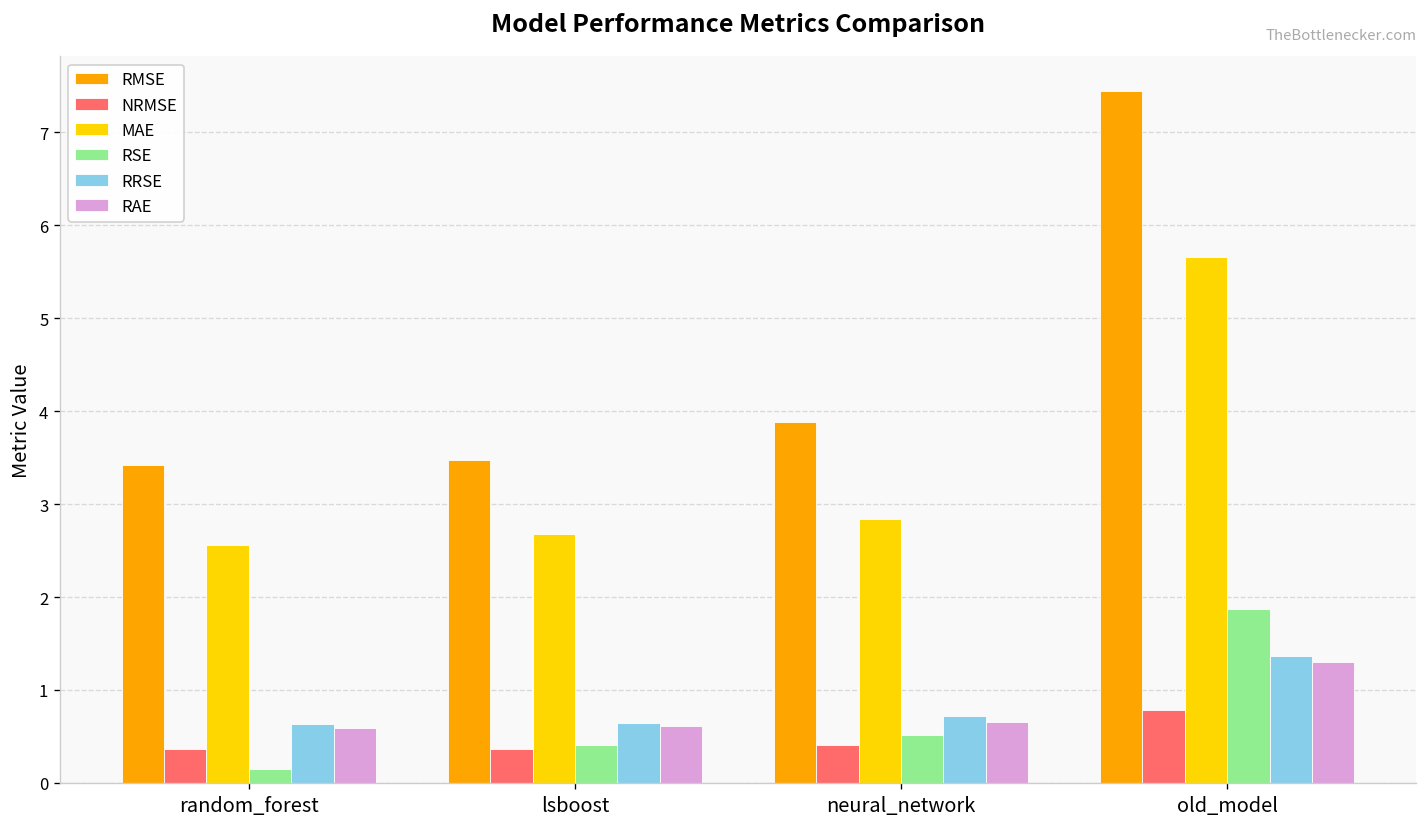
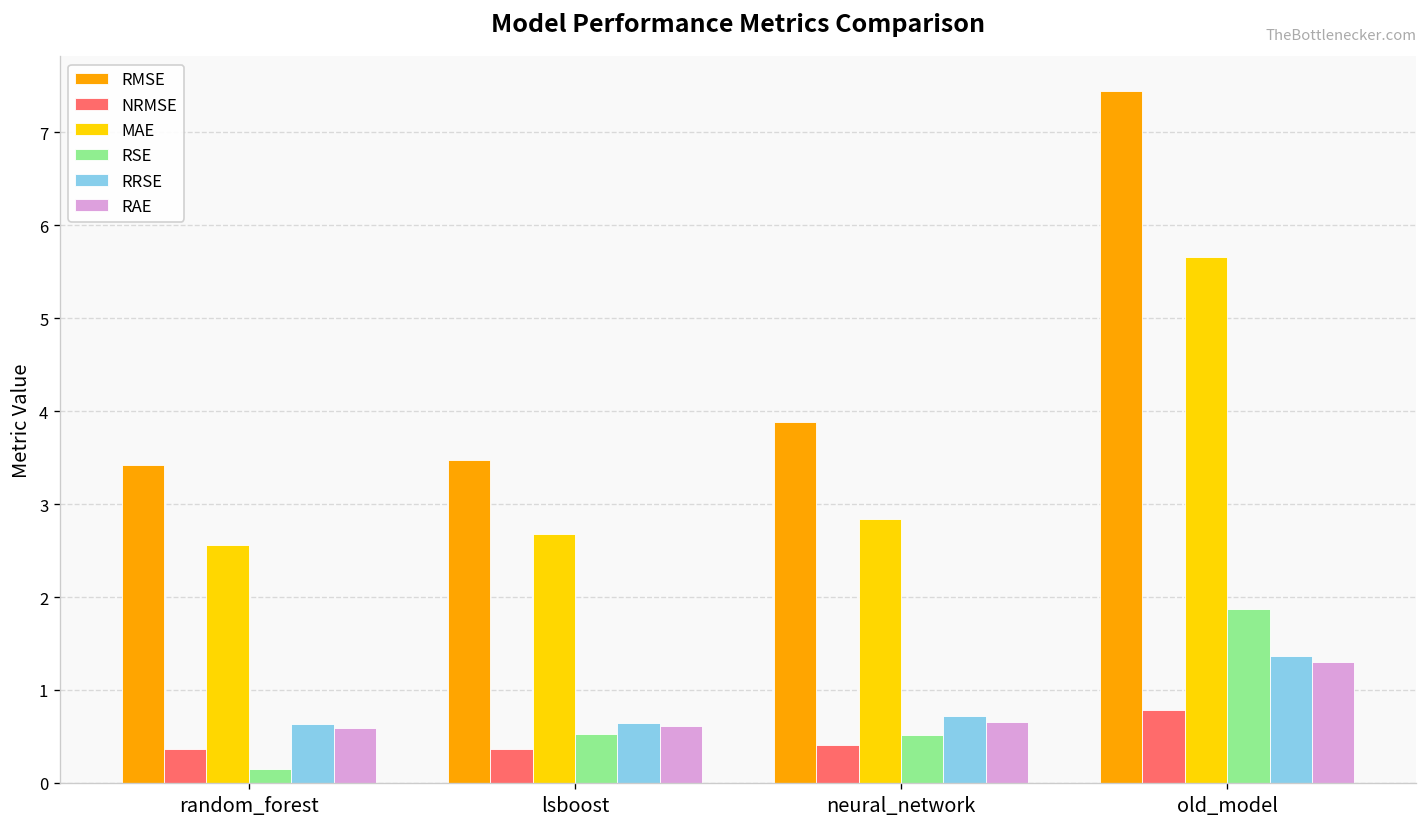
  {
    "NRMSE": {
      "random_forest": 0.4,
      "lsboost": 0.4,
      "neural_network": 0.4,
      "old_model": 0.8
    },
    "RSE": {
      "random_forest": 0.1,
-     "lsboost": 0.4,
+     "lsboost": 0.5,
      "neural_network": 0.5,
      "old_model": 1.9
    },
    "RRSE": {
      "random_forest": 0.6,
      "lsboost": 0.6,
      "neural_network": 0.7,
      "old_model": 1.4
    },
    "RAE": {
      "random_forest": 0.6,
      "lsboost": 0.6,
      "neural_network": 0.7,
      "old_model": 1.3
    }
  }
